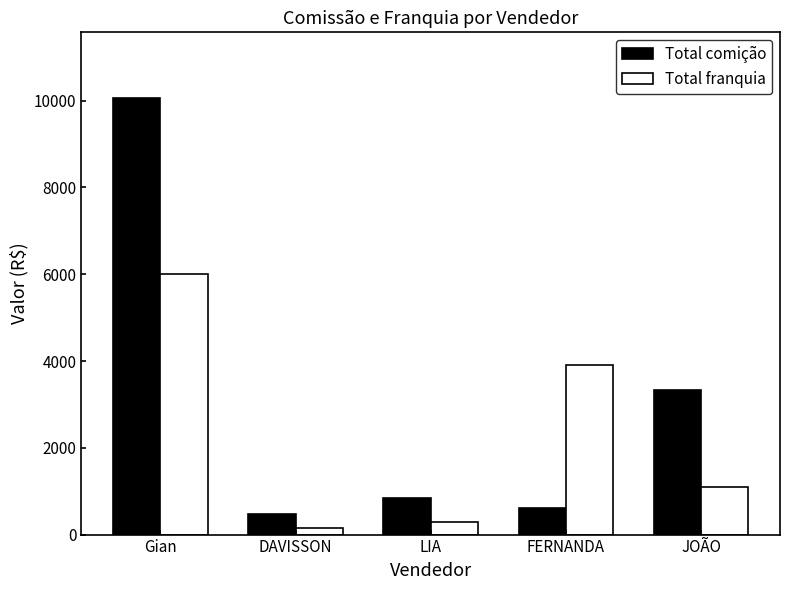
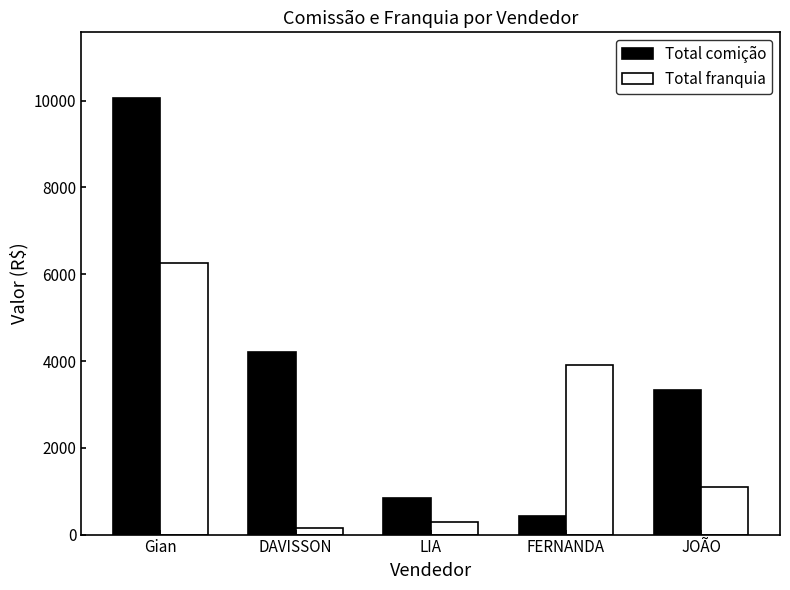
  {
    "Total comição": {
      "Gian": 10100,
-     "DAVISSON": 500,
+     "DAVISSON": 4200,
      "LIA": 900,
-     "FERNANDA": 600,
+     "FERNANDA": 400,
      "JOÃO": 3300
    },
    "Total franquia": {
-     "Gian": 6000,
+     "Gian": 6300,
      "DAVISSON": 100,
      "LIA": 300,
      "FERNANDA": 3900,
      "JOÃO": 1100
    }
  }
